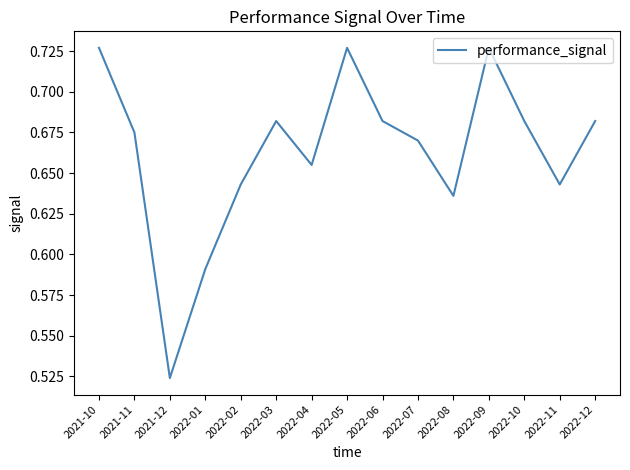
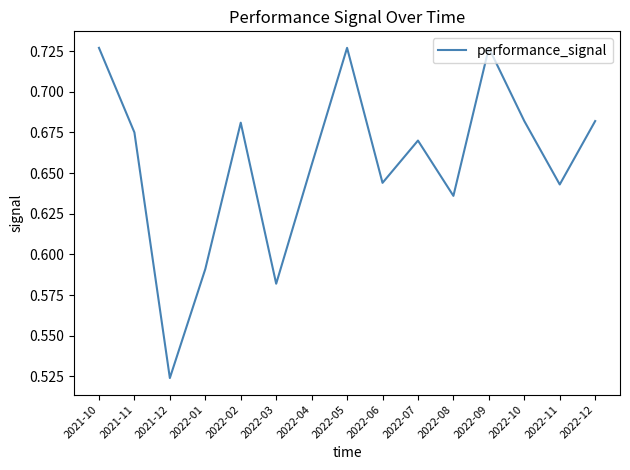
  {
    "2021-10": 0.727,
    "2021-11": 0.675,
    "2021-12": 0.524,
    "2022-01": 0.591,
-   "2022-02": 0.643,
-   "2022-03": 0.682,
+   "2022-02": 0.681,
+   "2022-03": 0.582,
    "2022-04": 0.655,
    "2022-05": 0.727,
-   "2022-06": 0.682,
+   "2022-06": 0.644,
    "2022-07": 0.670,
    "2022-08": 0.636,
    "2022-10": 0.682,
    "2022-11": 0.643,
    "2022-12": 0.682
  }
